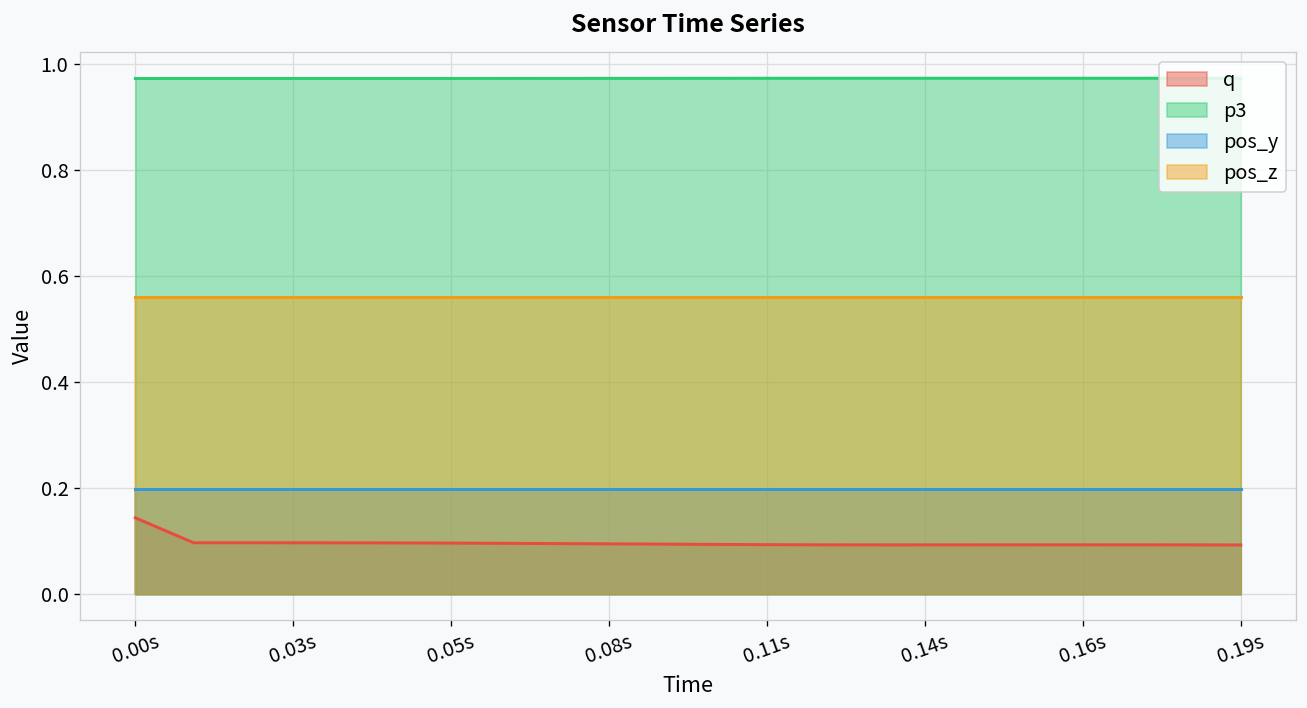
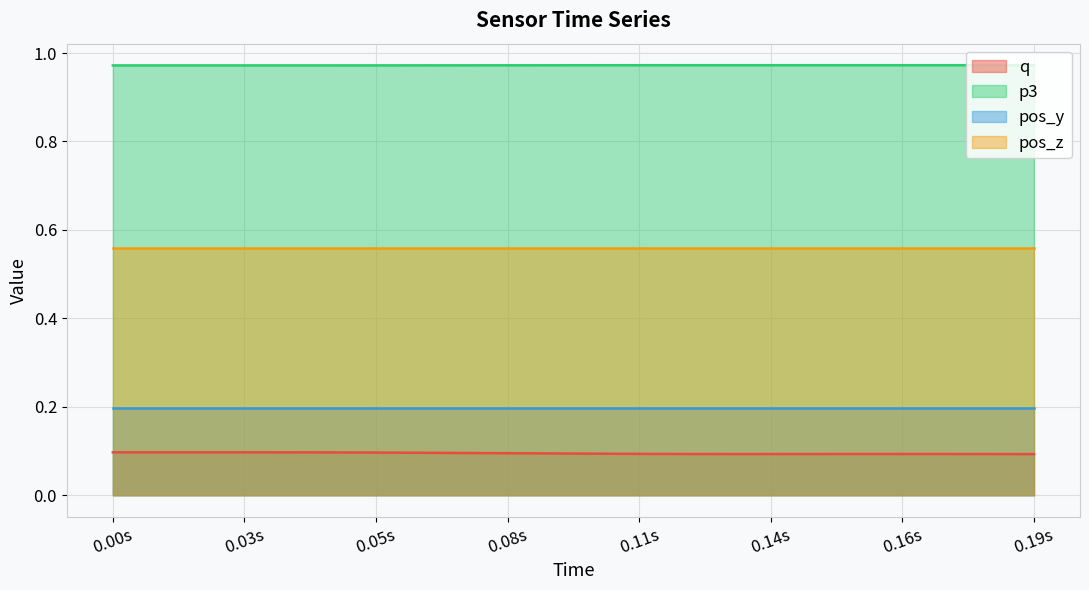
  {
    "q": {
-     "0.00s": 0.14,
+     "0.00s": 0.10,
      "0.19s": 0.09
    },
    "p3": {
      "0.00s": 0.97
    },
    "pos_y": {
      "0.00s": 0.20,
      "0.19s": 0.20
    },
    "pos_z": {
      "0.00s": 0.56,
      "0.19s": 0.56
    }
  }
